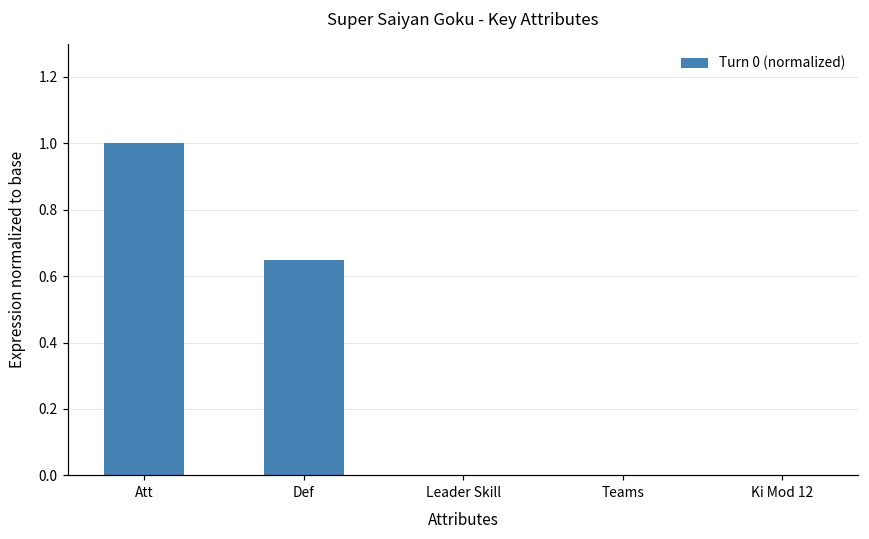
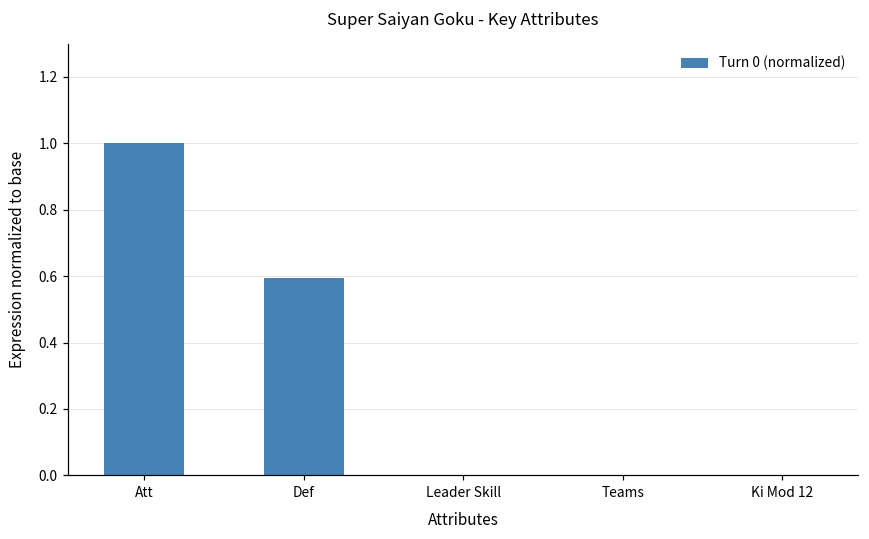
  {
    "Att": 1.00,
-   "Def": 0.65
+   "Def": 0.59
  }
